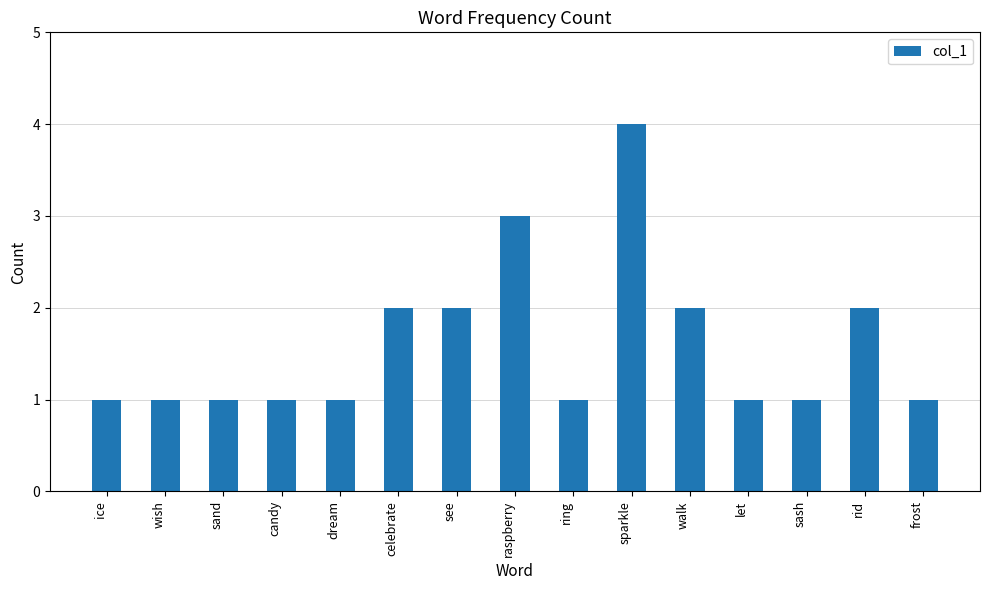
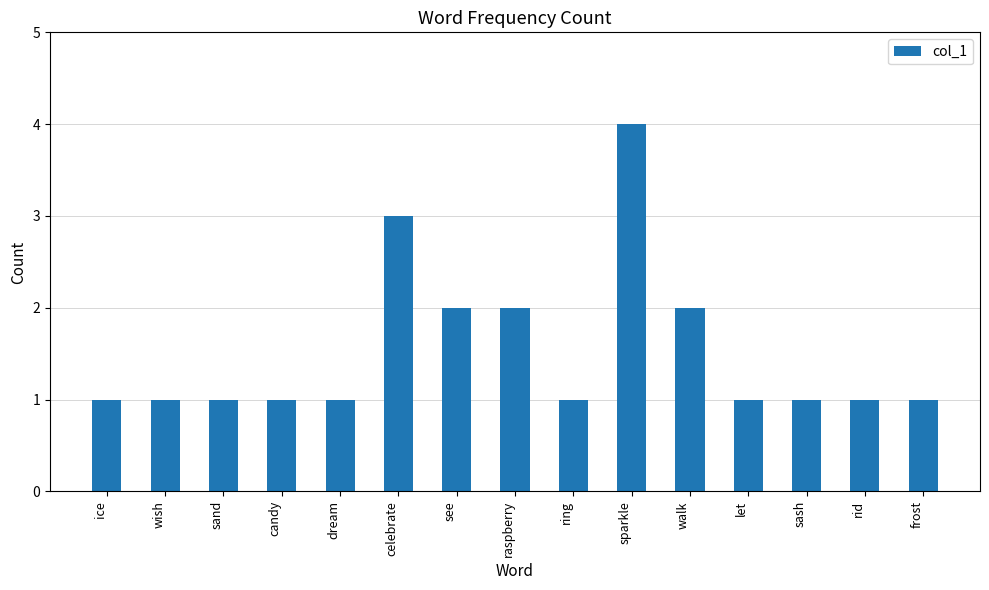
  {
    "ice": 1,
    "wish": 1,
    "sand": 1,
    "candy": 1,
    "dream": 1,
-   "celebrate": 2,
+   "celebrate": 3,
    "see": 2,
-   "raspberry": 3,
+   "raspberry": 2,
    "ring": 1,
    "sparkle": 4,
    "walk": 2,
    "let": 1,
    "sash": 1,
-   "rid": 2,
+   "rid": 1,
    "frost": 1
  }
